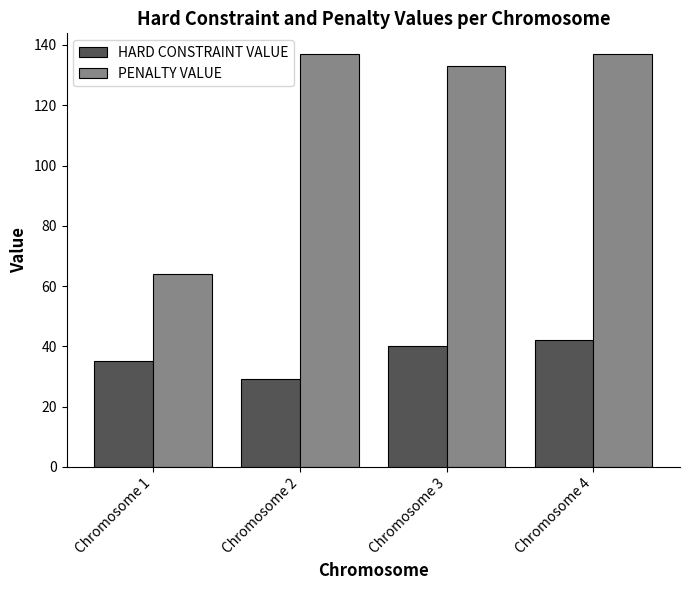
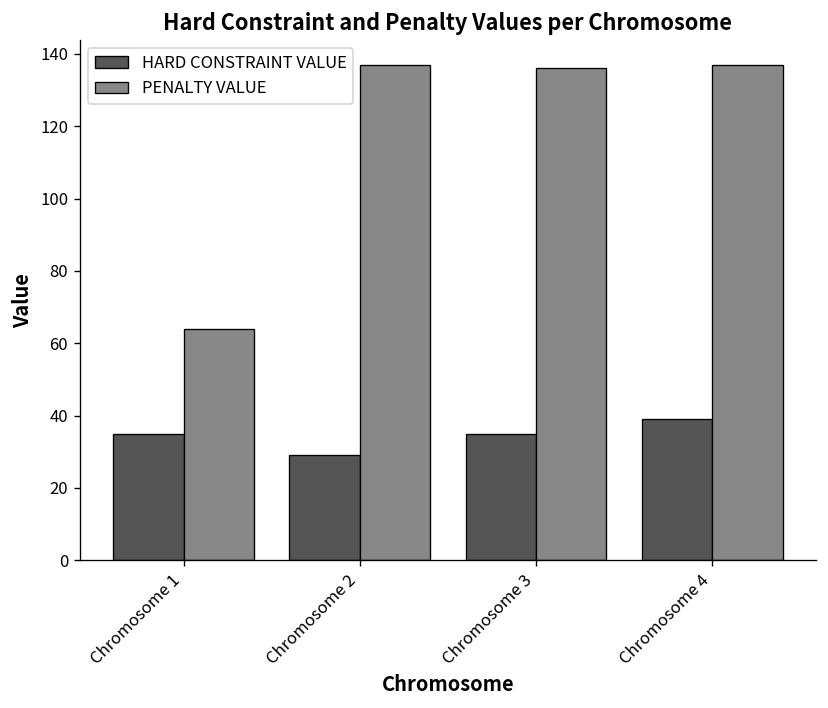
  {
    "HARD CONSTRAINT VALUE": {
      "Chromosome 1": 35,
      "Chromosome 2": 29,
-     "Chromosome 3": 40,
-     "Chromosome 4": 42
+     "Chromosome 3": 35,
+     "Chromosome 4": 39
    },
    "PENALTY VALUE": {
      "Chromosome 1": 64,
      "Chromosome 2": 137,
-     "Chromosome 3": 133,
+     "Chromosome 3": 136,
      "Chromosome 4": 137
    }
  }
